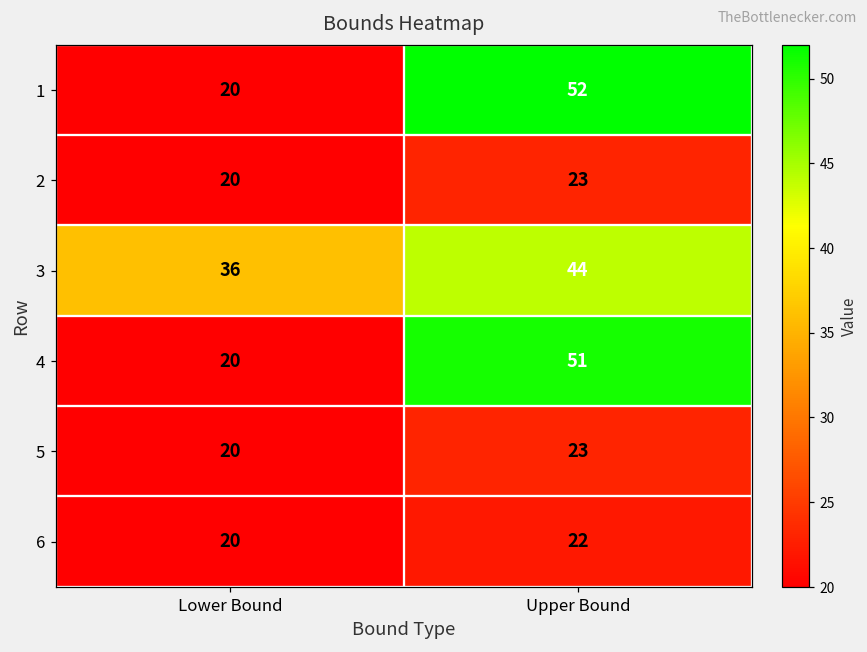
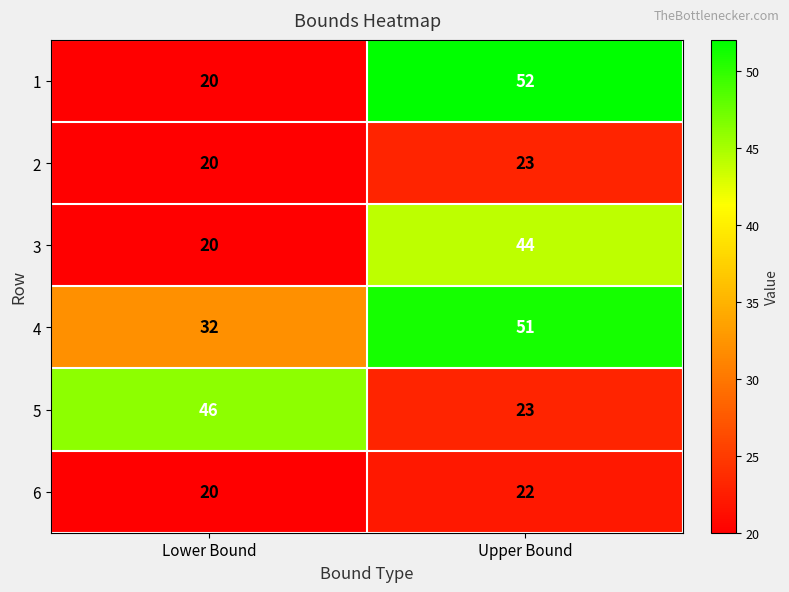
  {
    "1": {
      "Lower Bound": 20,
      "Upper Bound": 52
    },
    "2": {
      "Lower Bound": 20,
      "Upper Bound": 23
    },
    "3": {
-     "Lower Bound": 36,
+     "Lower Bound": 20,
      "Upper Bound": 44
    },
    "4": {
-     "Lower Bound": 20,
+     "Lower Bound": 32,
      "Upper Bound": 51
    },
    "5": {
-     "Lower Bound": 20,
+     "Lower Bound": 46,
      "Upper Bound": 23
    },
    "6": {
      "Lower Bound": 20,
      "Upper Bound": 22
    }
  }
